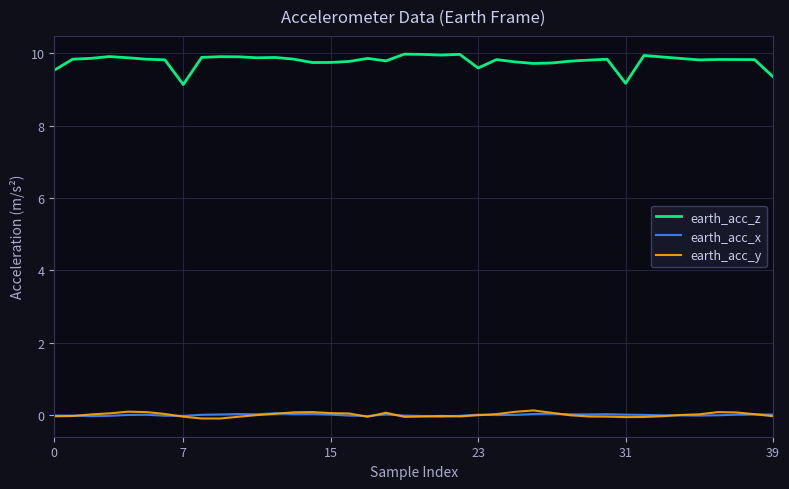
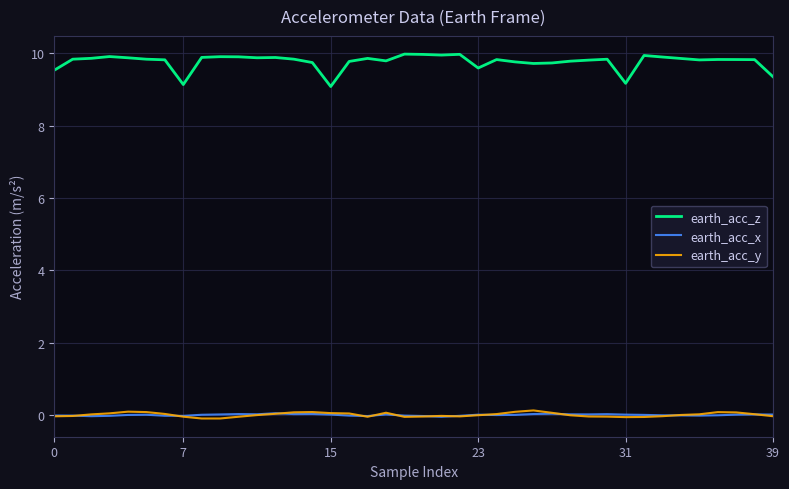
  {
    "earth_acc_z": {
      "0": 9.5,
      "7": 9.1,
-     "15": 9.7,
+     "15": 9.1,
      "23": 9.6,
      "31": 9.2,
      "39": 9.3
    }
  }
